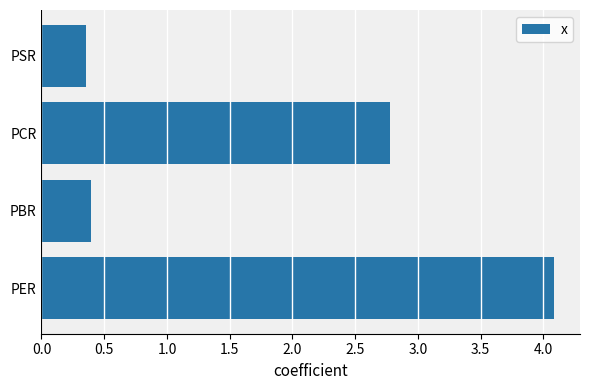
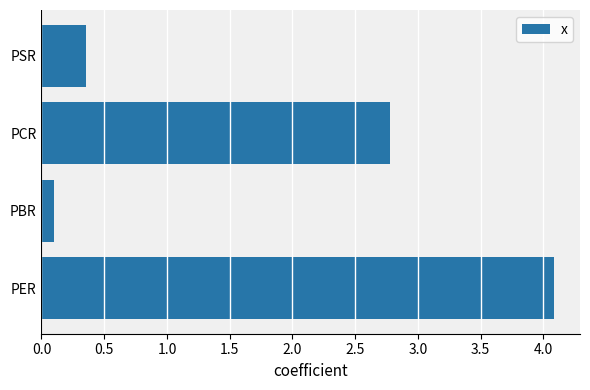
  {
    "PSR": 0.35,
    "PCR": 2.78,
-   "PBR": 0.40,
+   "PBR": 0.10,
    "PER": 4.09
  }
